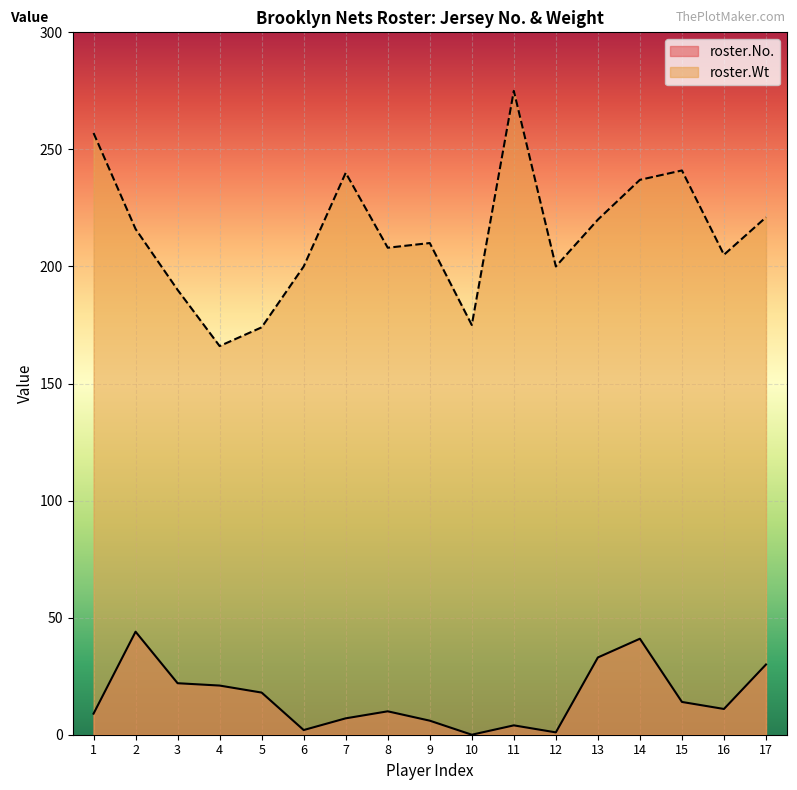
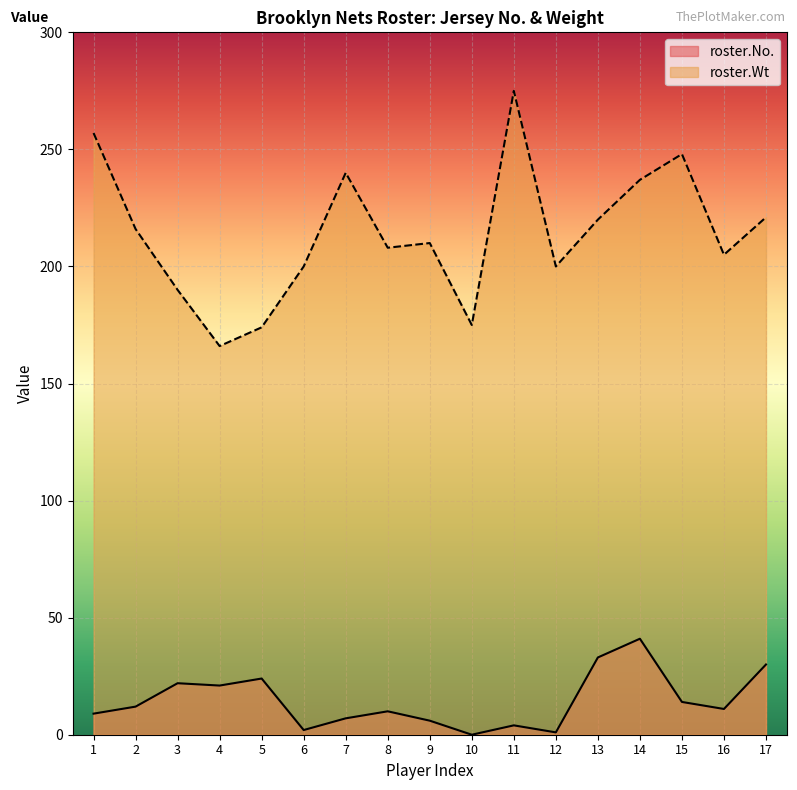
  {
    "roster.No.": {
      "1": 9,
-     "2": 44,
+     "2": 12,
      "3": 22,
      "4": 21,
-     "5": 18,
+     "5": 24,
      "6": 2,
      "7": 7,
      "8": 10,
      "9": 6,
      "10": 0,
      "11": 4,
      "12": 1,
      "13": 33,
      "14": 41,
      "15": 14,
      "16": 11,
      "17": 30
    },
    "roster.Wt": {
      "1": 257,
      "2": 216,
      "3": 190,
      "4": 166,
      "5": 174,
      "6": 200,
      "7": 240,
      "8": 208,
      "9": 210,
      "10": 175,
      "11": 275,
      "12": 200,
      "13": 220,
      "14": 237,
-     "15": 241,
+     "15": 248,
      "16": 205,
      "17": 221
    }
  }
